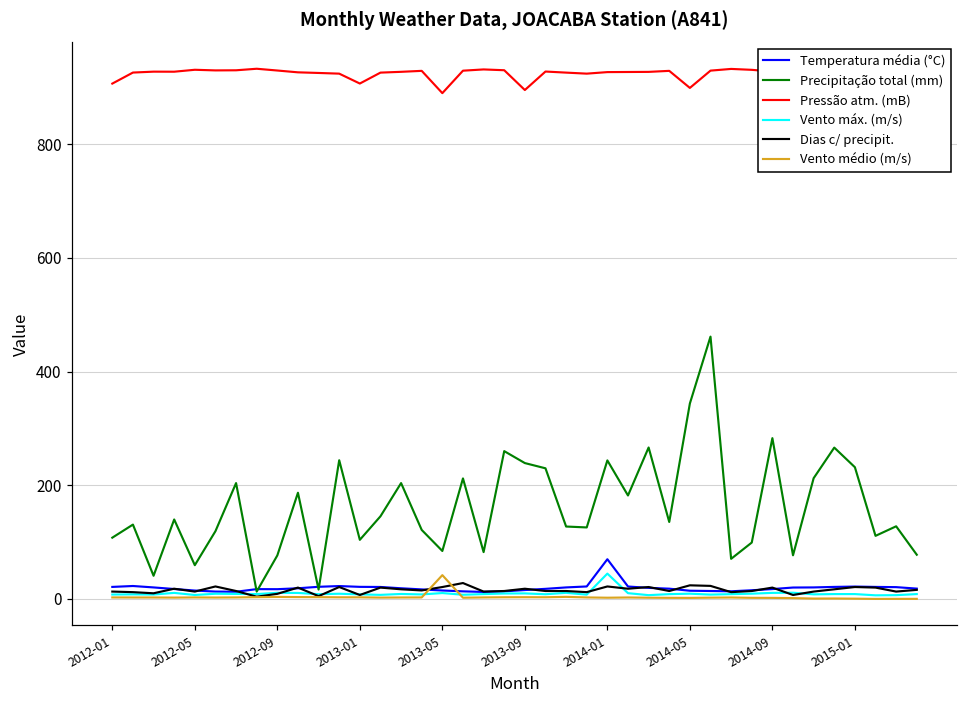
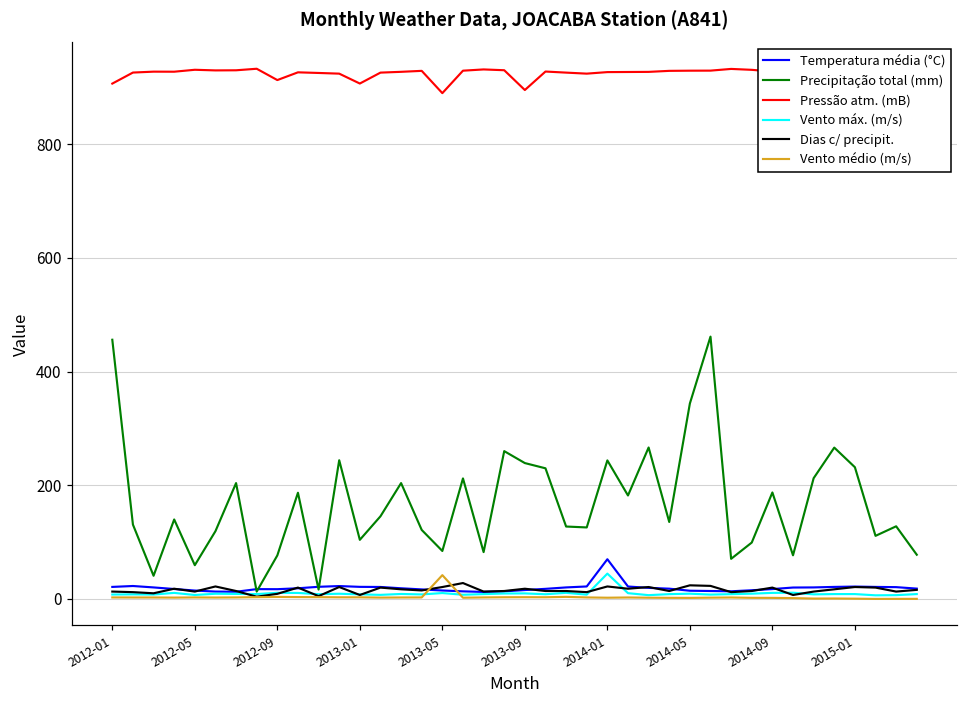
  {
    "Temperatura média (°C)": {
      "2012-01": 20,
      "2012-09": 20,
      "2013-01": 20,
      "2014-01": 70,
      "2014-05": 10
    },
    "Precipitação total (mm)": {
-     "2012-01": 110,
+     "2012-01": 460,
      "2012-05": 60,
      "2012-09": 80,
      "2013-01": 100,
      "2013-05": 80,
      "2013-09": 240,
      "2014-01": 240,
      "2014-05": 340,
-     "2014-09": 280,
+     "2014-09": 190,
      "2015-01": 230
    },
    "Pressão atm. (mB)": {
      "2012-01": 910,
      "2012-05": 930,
-     "2012-09": 930,
+     "2012-09": 910,
      "2013-01": 910,
      "2013-05": 890,
      "2013-09": 900,
      "2014-01": 930,
-     "2014-05": 900
+     "2014-05": 930
    },
    "Vento máx. (m/s)": {
      "2012-01": 10,
      "2013-09": 10,
      "2014-01": 40,
      "2014-05": 10,
      "2014-09": 10,
      "2015-01": 10
    },
    "Dias c/ precipit.": {
      "2012-01": 10,
      "2013-05": 20,
      "2014-01": 20,
      "2014-05": 20
    },
    "Vento médio (m/s)": {
      "2012-01": 0,
      "2012-09": 0,
      "2013-05": 40,
      "2013-09": 0,
      "2014-01": 0,
      "2014-05": 0,
      "2014-09": 0,
      "2015-01": 0
    }
  }
